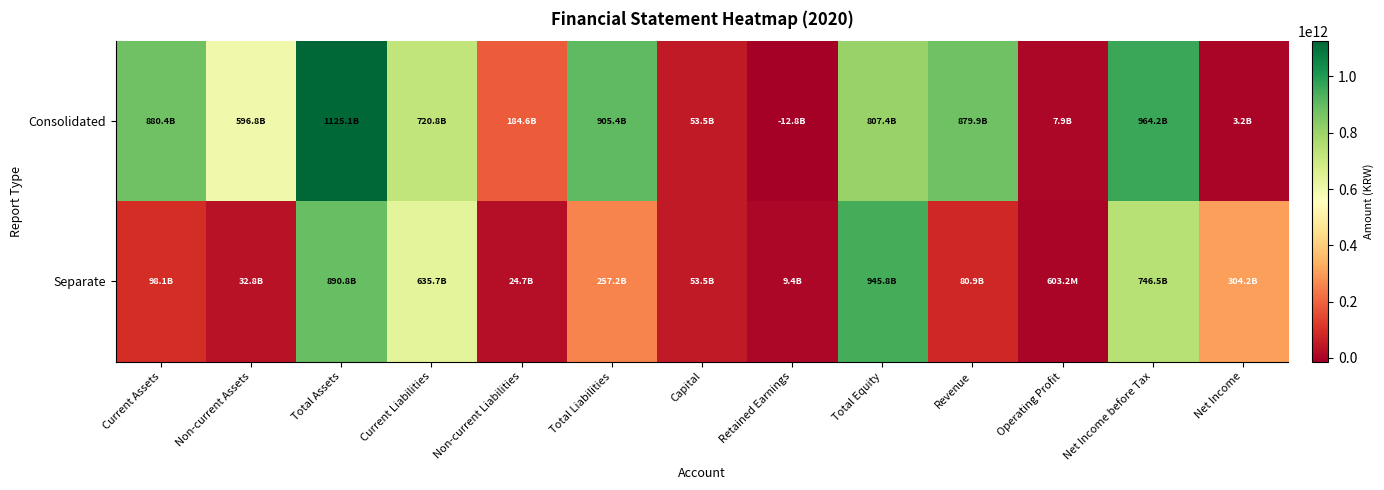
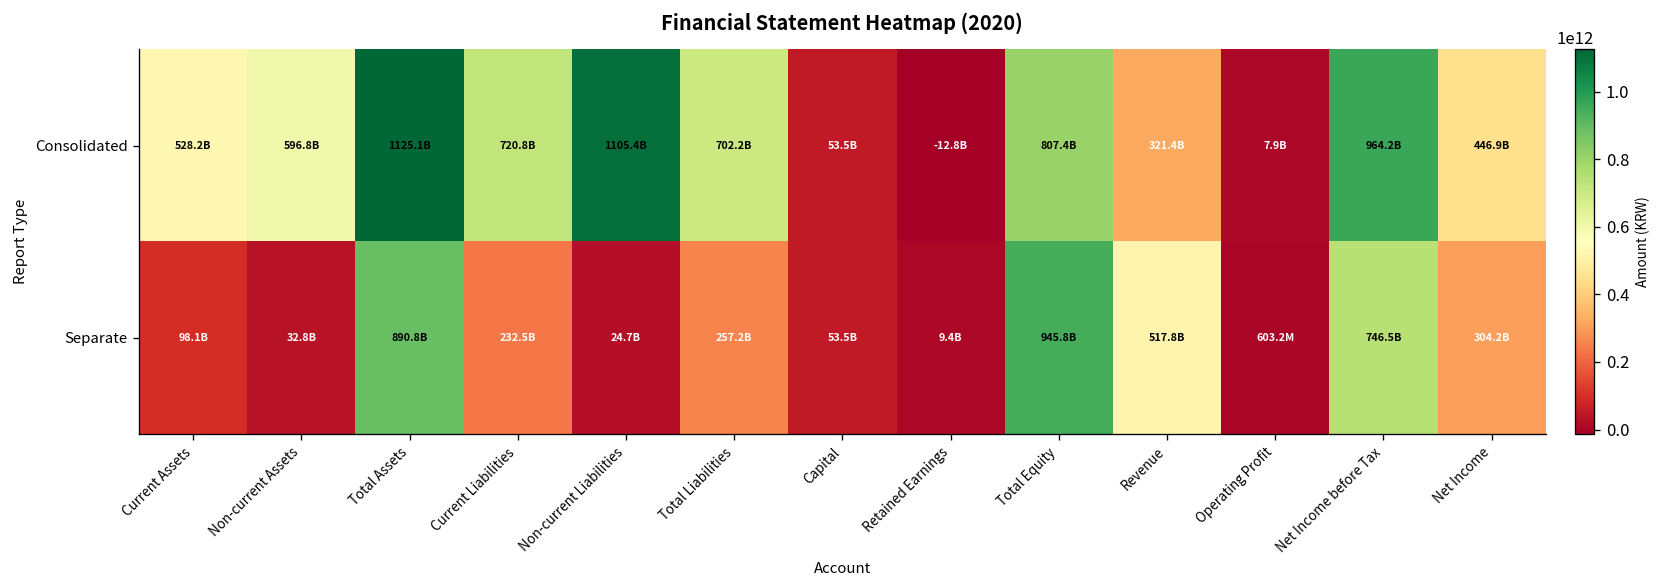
  {
    "Consolidated": {
-     "Current Assets": "880.4B",
+     "Current Assets": "528.2B",
      "Non-current Assets": "596.8B",
      "Total Assets": "1125.1B",
      "Current Liabilities": "720.8B",
-     "Non-current Liabilities": "184.6B",
-     "Total Liabilities": "905.4B",
+     "Non-current Liabilities": "1105.4B",
+     "Total Liabilities": "702.2B",
      "Capital": "53.5B",
      "Retained Earnings": "-12.8B",
      "Total Equity": "807.4B",
-     "Revenue": "879.9B",
+     "Revenue": "321.4B",
      "Operating Profit": "7.9B",
      "Net Income before Tax": "964.2B",
-     "Net Income": "3.2B"
+     "Net Income": "446.9B"
    },
    "Separate": {
      "Current Assets": "98.1B",
      "Non-current Assets": "32.8B",
      "Total Assets": "890.8B",
-     "Current Liabilities": "635.7B",
+     "Current Liabilities": "232.5B",
      "Non-current Liabilities": "24.7B",
      "Total Liabilities": "257.2B",
      "Capital": "53.5B",
      "Retained Earnings": "9.4B",
      "Total Equity": "945.8B",
-     "Revenue": "80.9B",
+     "Revenue": "517.8B",
      "Operating Profit": "603.2M",
      "Net Income before Tax": "746.5B",
      "Net Income": "304.2B"
    }
  }
